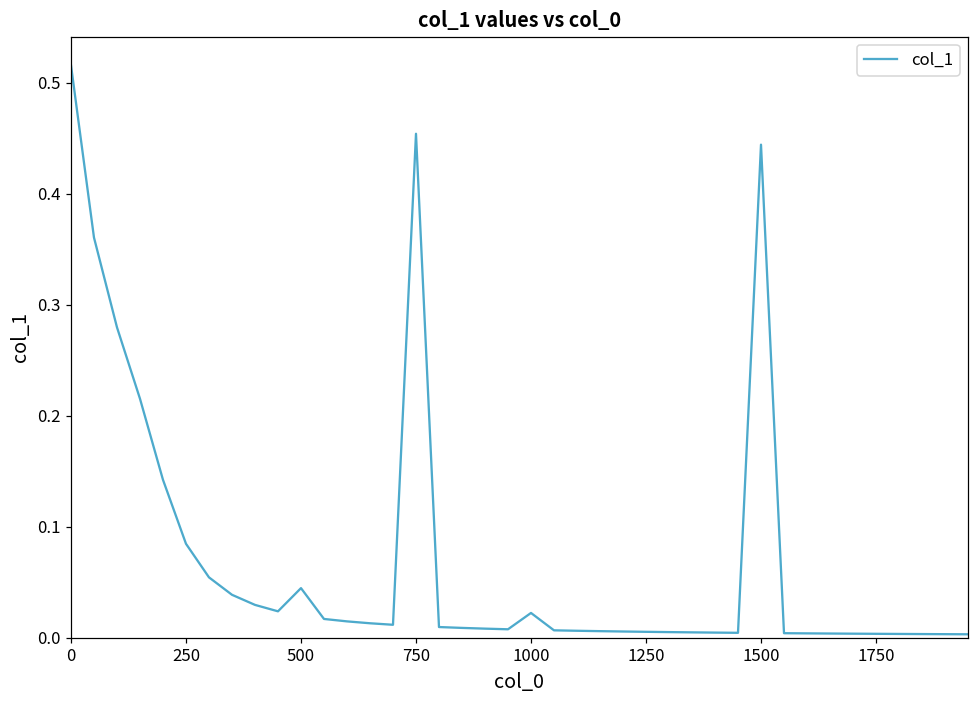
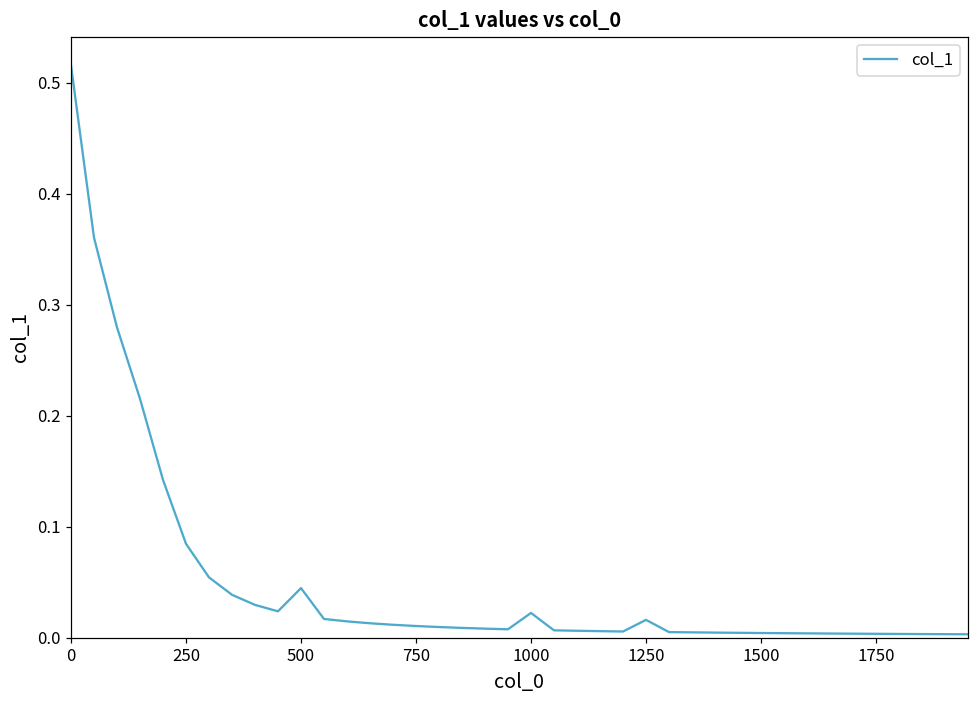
  {
    "0": 0.516,
    "250": 0.085,
    "500": 0.045,
-   "750": 0.454,
+   "750": 0.011,
    "1000": 0.022,
-   "1250": 0.005,
-   "1500": 0.444,
+   "1250": 0.016,
+   "1500": 0.004,
    "1750": 0.003
  }
